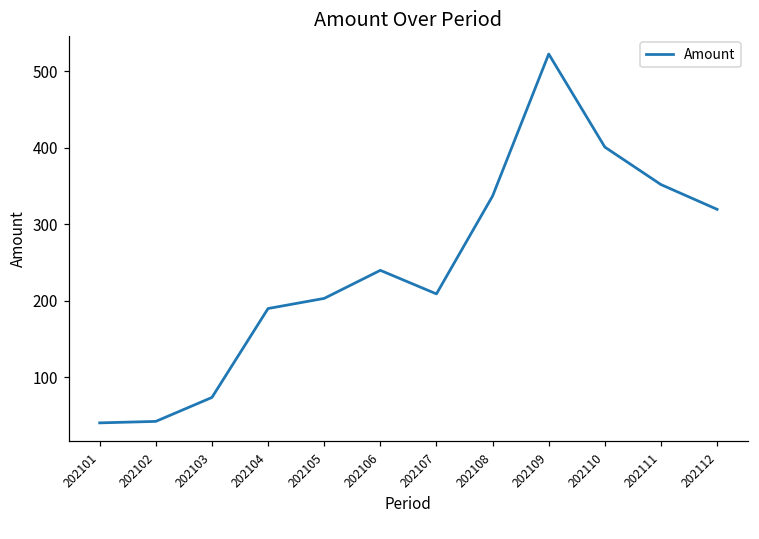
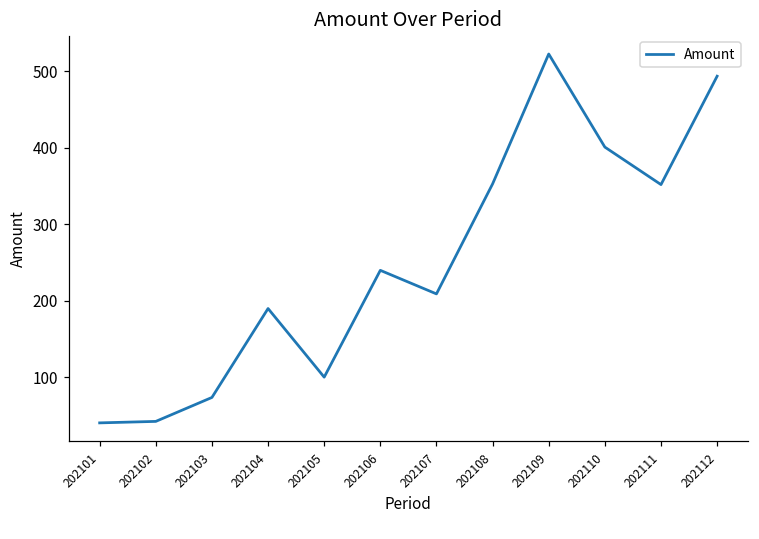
  {
    "202101": 40,
    "202102": 40,
    "202103": 70,
    "202104": 190,
-   "202105": 200,
+   "202105": 100,
    "202106": 240,
    "202107": 210,
-   "202108": 340,
+   "202108": 350,
    "202109": 520,
    "202110": 400,
    "202111": 350,
-   "202112": 320
+   "202112": 490
  }
